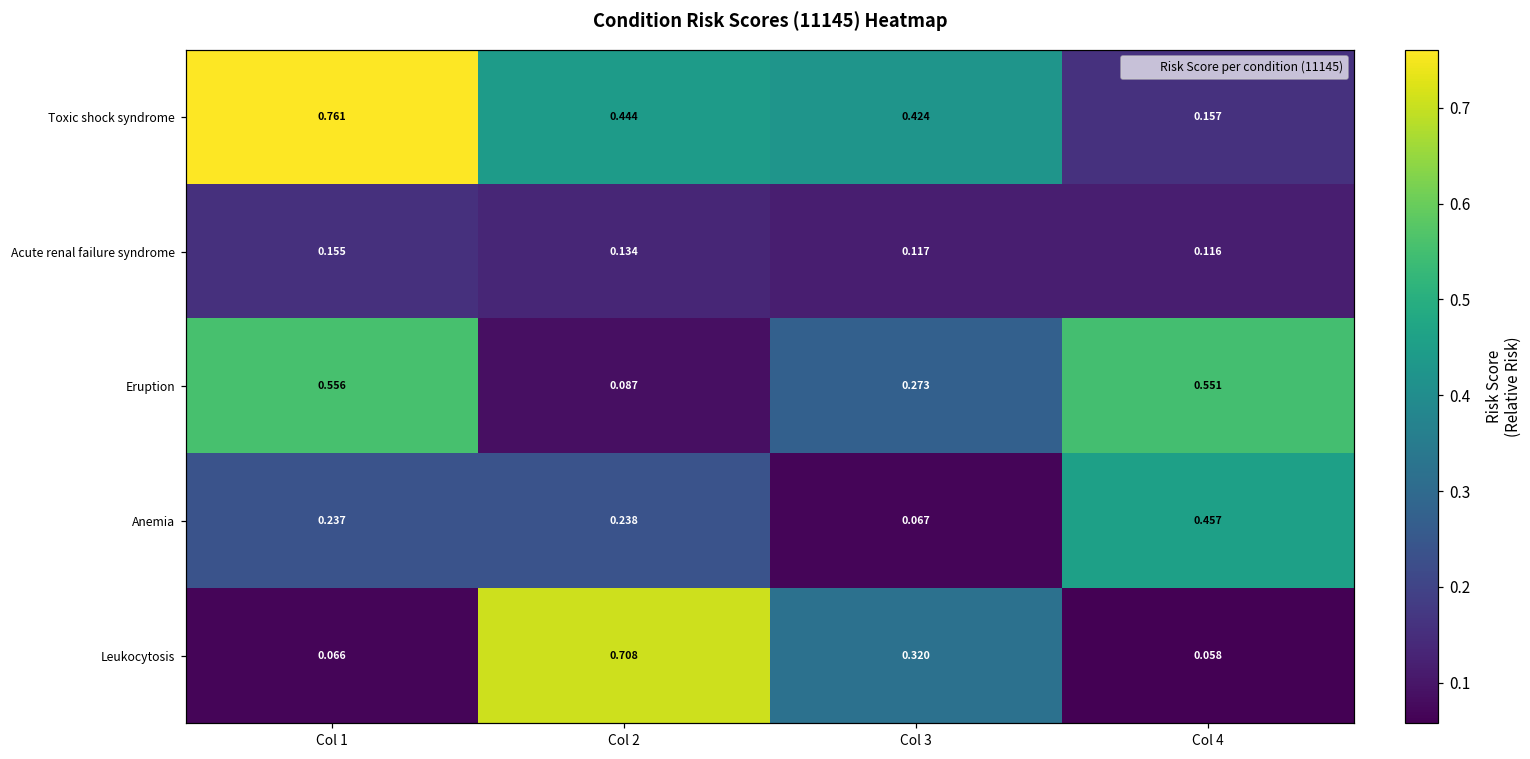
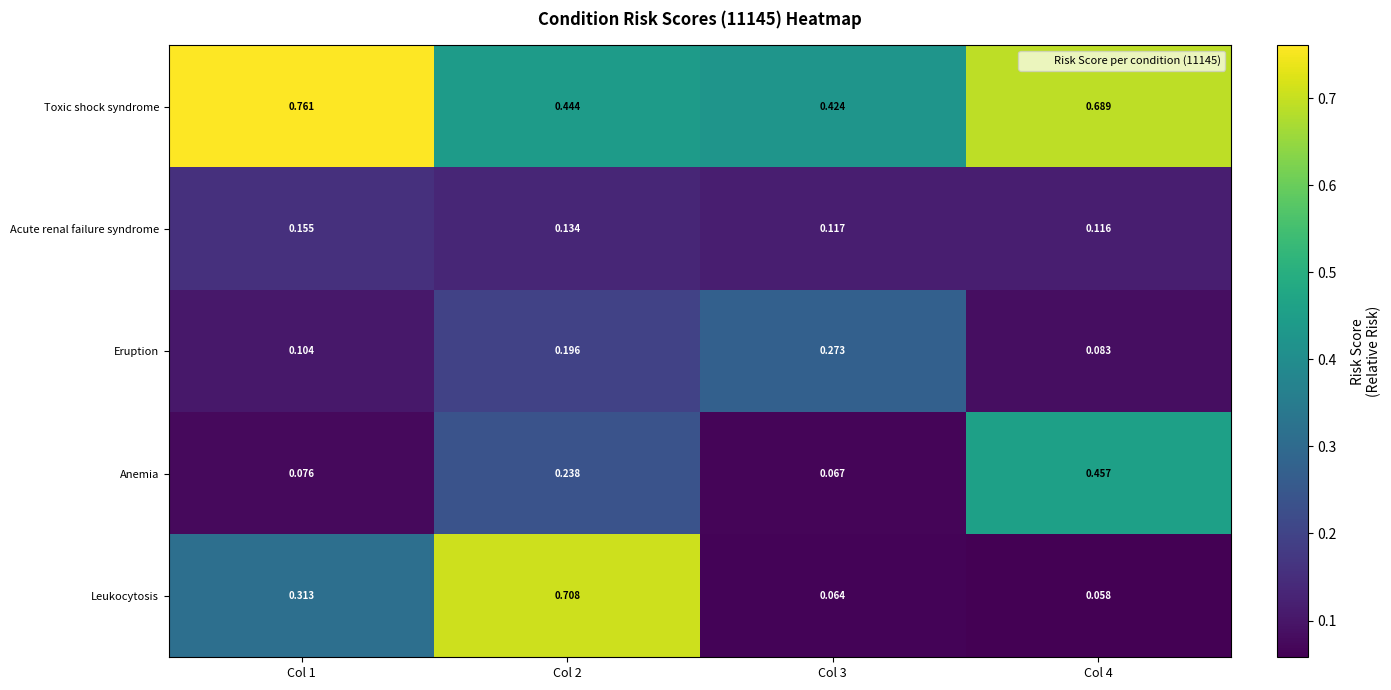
  {
    "Toxic shock syndrome": {
      "Col 1": 0.761,
      "Col 2": 0.444,
      "Col 3": 0.424,
-     "Col 4": 0.157
+     "Col 4": 0.689
    },
    "Acute renal failure syndrome": {
      "Col 1": 0.155,
      "Col 2": 0.134,
      "Col 3": 0.117,
      "Col 4": 0.116
    },
    "Eruption": {
-     "Col 1": 0.556,
-     "Col 2": 0.087,
+     "Col 1": 0.104,
+     "Col 2": 0.196,
      "Col 3": 0.273,
-     "Col 4": 0.551
+     "Col 4": 0.083
    },
    "Anemia": {
-     "Col 1": 0.237,
+     "Col 1": 0.076,
      "Col 2": 0.238,
      "Col 3": 0.067,
      "Col 4": 0.457
    },
    "Leukocytosis": {
-     "Col 1": 0.066,
+     "Col 1": 0.313,
      "Col 2": 0.708,
-     "Col 3": 0.320,
+     "Col 3": 0.064,
      "Col 4": 0.058
    }
  }
